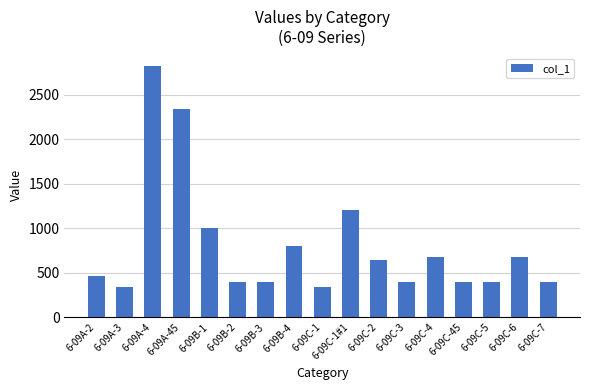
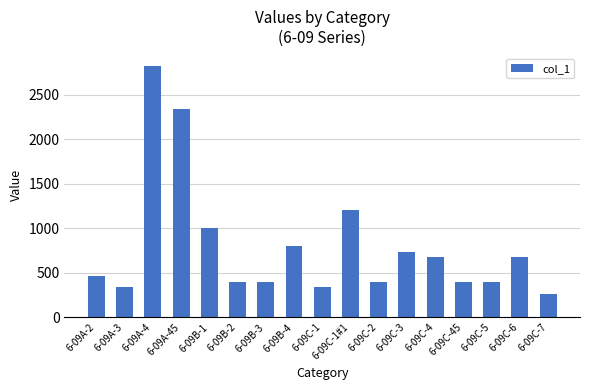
  {
    "6-09A-2": 500,
    "6-09A-3": 300,
    "6-09A-4": 2800,
    "6-09A-45": 2300,
    "6-09B-1": 1000,
    "6-09B-2": 400,
    "6-09B-3": 400,
    "6-09B-4": 800,
    "6-09C-1": 300,
    "6-09C-1#1": 1200,
-   "6-09C-2": 600,
-   "6-09C-3": 400,
+   "6-09C-2": 400,
+   "6-09C-3": 700,
    "6-09C-4": 700,
    "6-09C-45": 400,
    "6-09C-5": 400,
    "6-09C-6": 700,
-   "6-09C-7": 400
+   "6-09C-7": 300
  }
